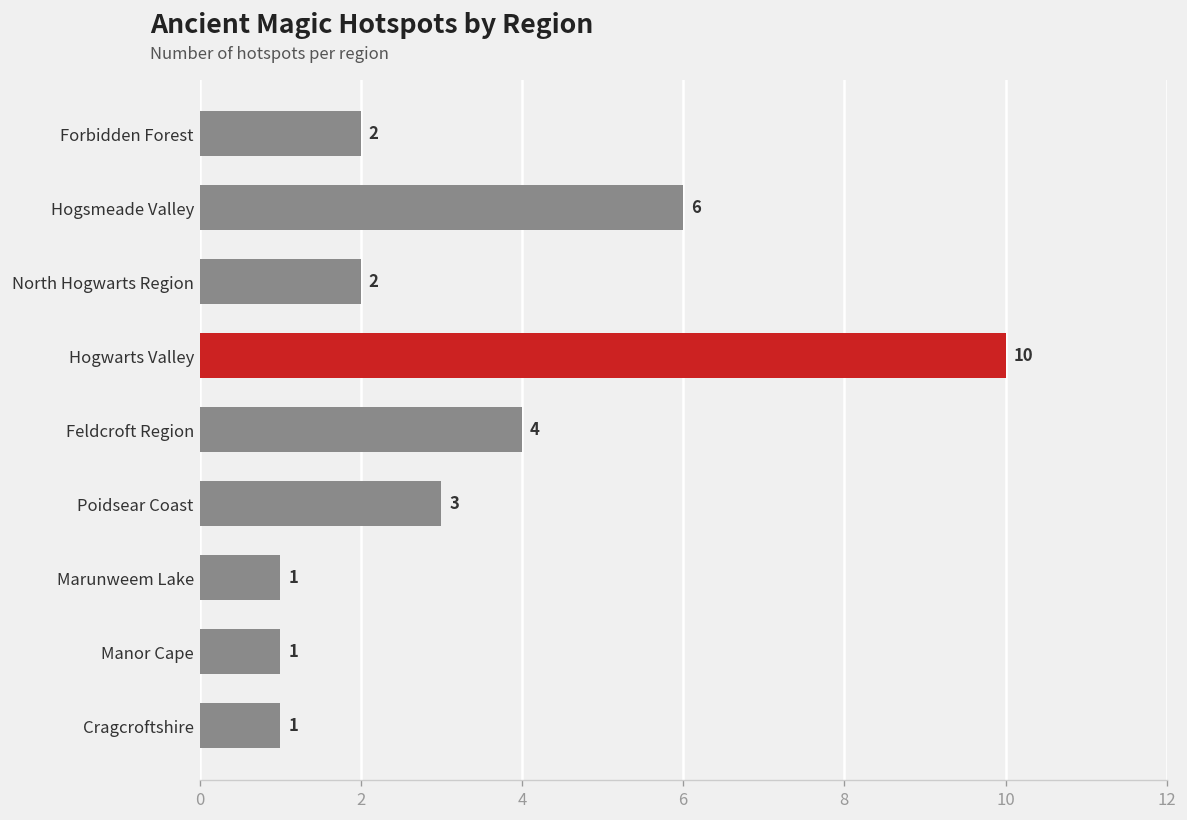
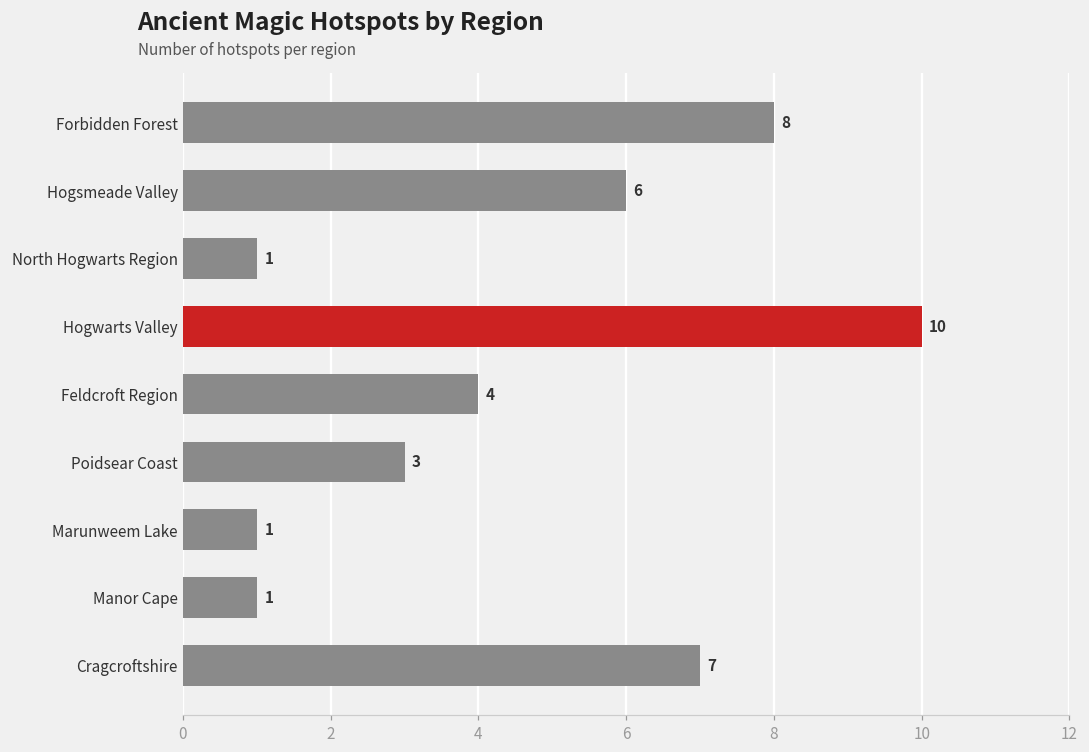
  {
-   "Forbidden Forest": 2,
+   "Forbidden Forest": 8,
    "Hogsmeade Valley": 6,
-   "North Hogwarts Region": 2,
+   "North Hogwarts Region": 1,
    "Hogwarts Valley": 10,
    "Feldcroft Region": 4,
    "Poidsear Coast": 3,
    "Marunweem Lake": 1,
    "Manor Cape": 1,
-   "Cragcroftshire": 1
+   "Cragcroftshire": 7
  }
